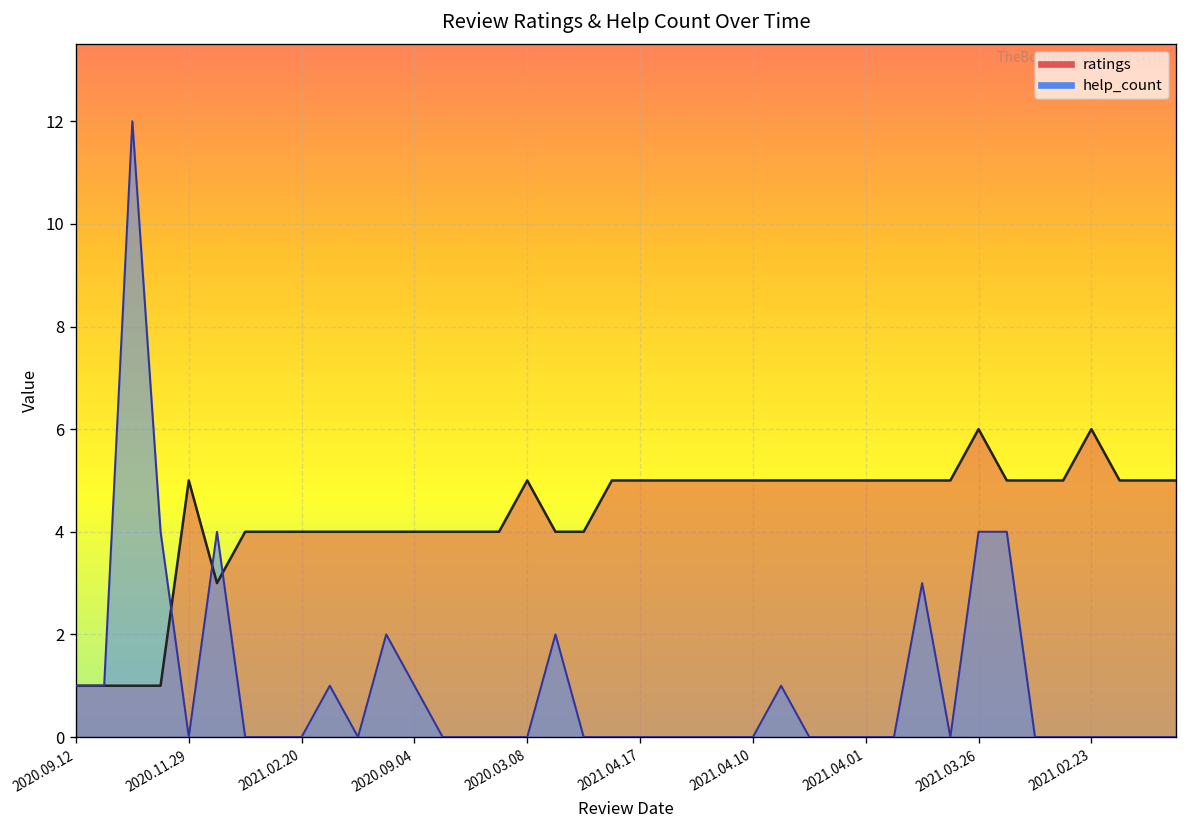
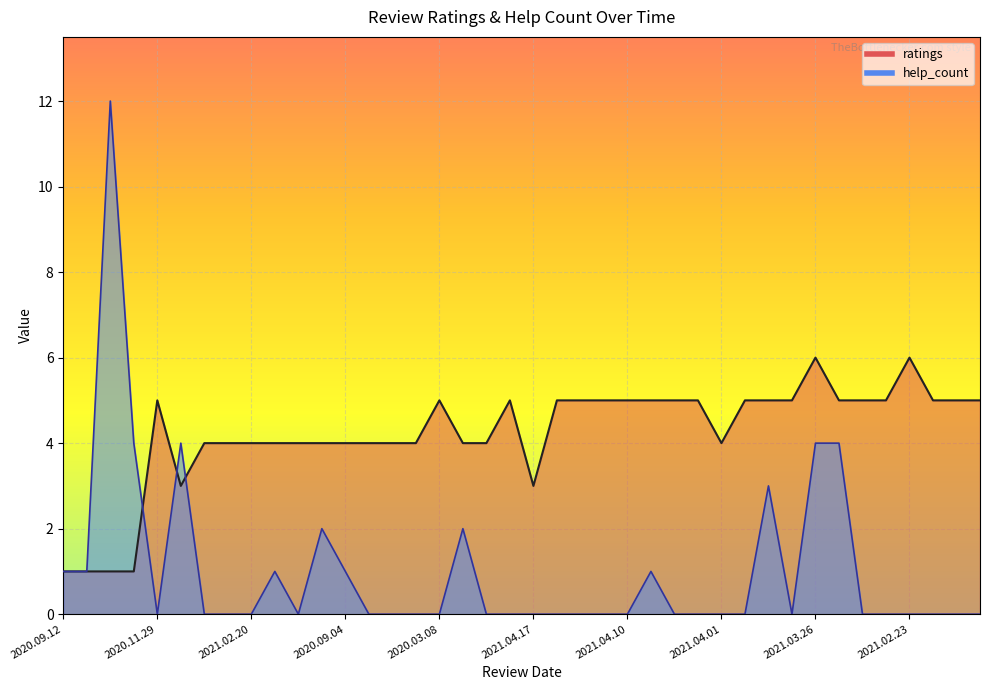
  {
    "ratings": {
      "2020.11.29": 5,
      "2020.03.08": 5,
-     "2021.04.17": 5,
-     "2021.04.01": 5,
+     "2021.04.17": 3,
+     "2021.04.01": 4,
      "2021.03.26": 6,
      "2021.02.23": 6
    },
    "help_count": {
      "2020.11.29": 0,
      "2020.03.08": 0,
      "2021.04.17": 0,
      "2021.04.01": 0,
      "2021.03.26": 4,
      "2021.02.23": 0
    }
  }
